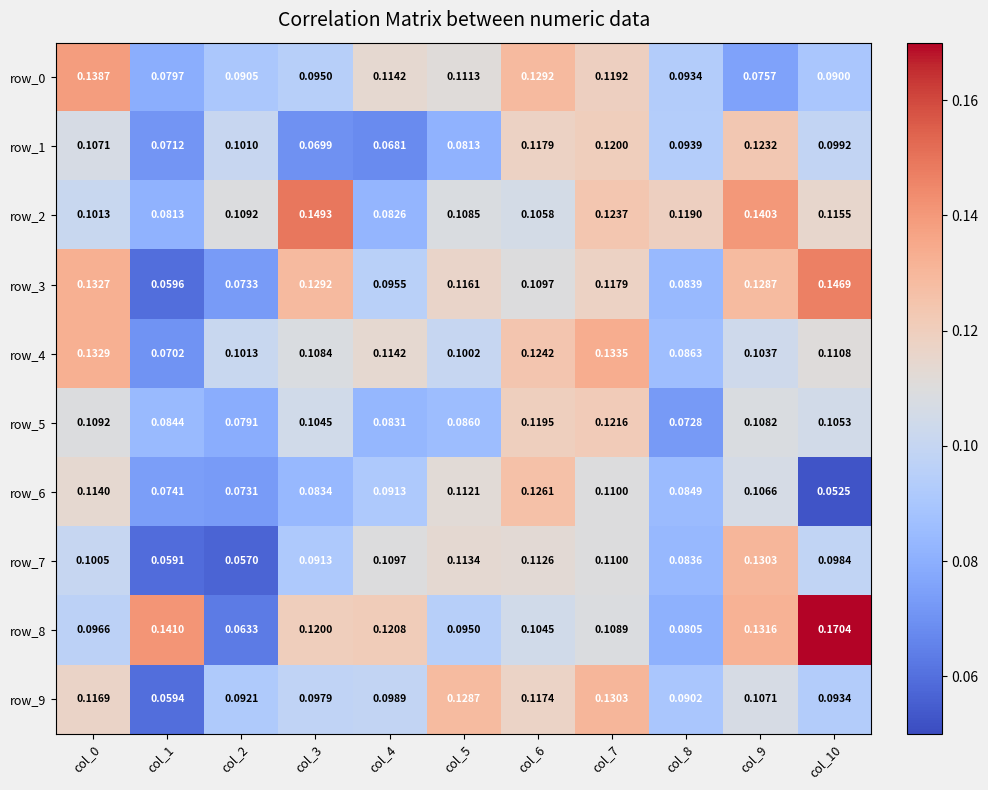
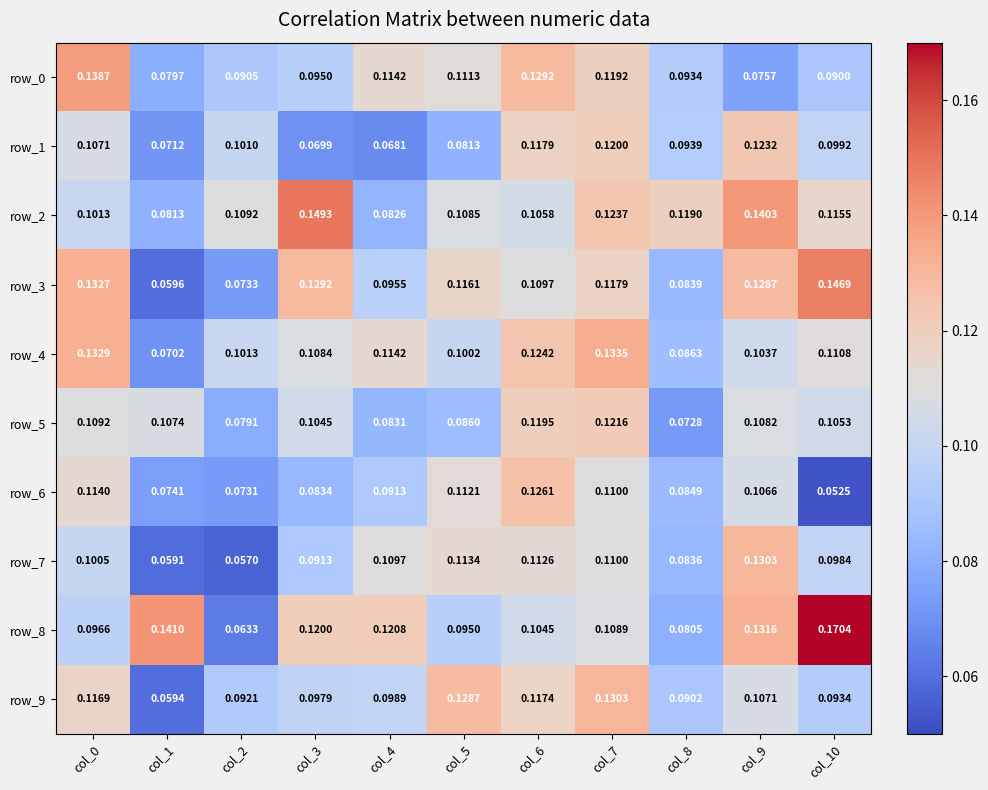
  {
    "row_0": {
      "col_0": 0.1387,
      "col_1": 0.0797,
      "col_2": 0.0905,
      "col_3": 0.0950,
      "col_4": 0.1142,
      "col_5": 0.1113,
      "col_6": 0.1292,
      "col_7": 0.1192,
      "col_8": 0.0934,
      "col_9": 0.0757,
      "col_10": 0.0900
    },
    "row_1": {
      "col_0": 0.1071,
      "col_1": 0.0712,
      "col_2": 0.1010,
      "col_3": 0.0699,
      "col_4": 0.0681,
      "col_5": 0.0813,
      "col_6": 0.1179,
      "col_7": 0.1200,
      "col_8": 0.0939,
      "col_9": 0.1232,
      "col_10": 0.0992
    },
    "row_2": {
      "col_0": 0.1013,
      "col_1": 0.0813,
      "col_2": 0.1092,
      "col_3": 0.1493,
      "col_4": 0.0826,
      "col_5": 0.1085,
      "col_6": 0.1058,
      "col_7": 0.1237,
      "col_8": 0.1190,
      "col_9": 0.1403,
      "col_10": 0.1155
    },
    "row_3": {
      "col_0": 0.1327,
      "col_1": 0.0596,
      "col_2": 0.0733,
      "col_3": 0.1292,
      "col_4": 0.0955,
      "col_5": 0.1161,
      "col_6": 0.1097,
      "col_7": 0.1179,
      "col_8": 0.0839,
      "col_9": 0.1287,
      "col_10": 0.1469
    },
    "row_4": {
      "col_0": 0.1329,
      "col_1": 0.0702,
      "col_2": 0.1013,
      "col_3": 0.1084,
      "col_4": 0.1142,
      "col_5": 0.1002,
      "col_6": 0.1242,
      "col_7": 0.1335,
      "col_8": 0.0863,
      "col_9": 0.1037,
      "col_10": 0.1108
    },
    "row_5": {
      "col_0": 0.1092,
-     "col_1": 0.0844,
+     "col_1": 0.1074,
      "col_2": 0.0791,
      "col_3": 0.1045,
      "col_4": 0.0831,
      "col_5": 0.0860,
      "col_6": 0.1195,
      "col_7": 0.1216,
      "col_8": 0.0728,
      "col_9": 0.1082,
      "col_10": 0.1053
    },
    "row_6": {
      "col_0": 0.1140,
      "col_1": 0.0741,
      "col_2": 0.0731,
      "col_3": 0.0834,
      "col_4": 0.0913,
      "col_5": 0.1121,
      "col_6": 0.1261,
      "col_7": 0.1100,
      "col_8": 0.0849,
      "col_9": 0.1066,
      "col_10": 0.0525
    },
    "row_7": {
      "col_0": 0.1005,
      "col_1": 0.0591,
      "col_2": 0.0570,
      "col_3": 0.0913,
      "col_4": 0.1097,
      "col_5": 0.1134,
      "col_6": 0.1126,
      "col_7": 0.1100,
      "col_8": 0.0836,
      "col_9": 0.1303,
      "col_10": 0.0984
    },
    "row_8": {
      "col_0": 0.0966,
      "col_1": 0.1410,
      "col_2": 0.0633,
      "col_3": 0.1200,
      "col_4": 0.1208,
      "col_5": 0.0950,
      "col_6": 0.1045,
      "col_7": 0.1089,
      "col_8": 0.0805,
      "col_9": 0.1316,
      "col_10": 0.1704
    },
    "row_9": {
      "col_0": 0.1169,
      "col_1": 0.0594,
      "col_2": 0.0921,
      "col_3": 0.0979,
      "col_4": 0.0989,
      "col_5": 0.1287,
      "col_6": 0.1174,
      "col_7": 0.1303,
      "col_8": 0.0902,
      "col_9": 0.1071,
      "col_10": 0.0934
    }
  }
